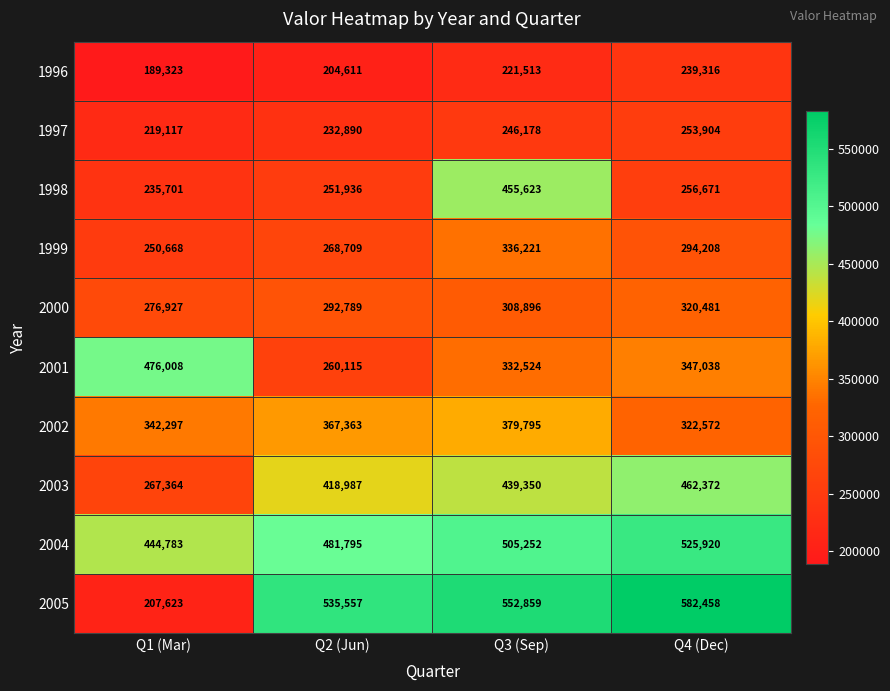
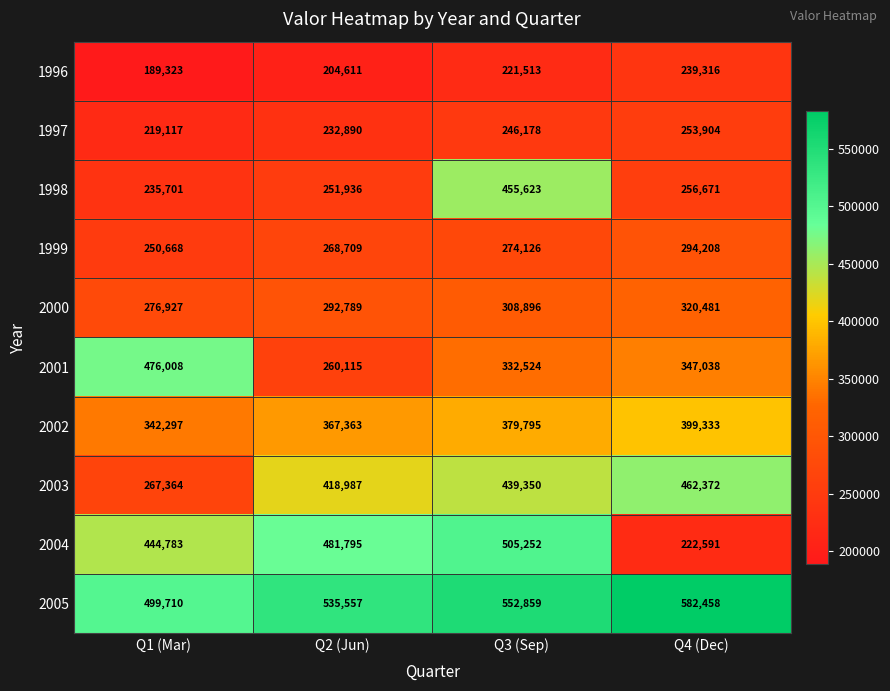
  {
    "1996": {
      "Q1 (Mar)": "189,323",
      "Q2 (Jun)": "204,611",
      "Q3 (Sep)": "221,513",
      "Q4 (Dec)": "239,316"
    },
    "1997": {
      "Q1 (Mar)": "219,117",
      "Q2 (Jun)": "232,890",
      "Q3 (Sep)": "246,178",
      "Q4 (Dec)": "253,904"
    },
    "1998": {
      "Q1 (Mar)": "235,701",
      "Q2 (Jun)": "251,936",
      "Q3 (Sep)": "455,623",
      "Q4 (Dec)": "256,671"
    },
    "1999": {
      "Q1 (Mar)": "250,668",
      "Q2 (Jun)": "268,709",
-     "Q3 (Sep)": "336,221",
+     "Q3 (Sep)": "274,126",
      "Q4 (Dec)": "294,208"
    },
    "2000": {
      "Q1 (Mar)": "276,927",
      "Q2 (Jun)": "292,789",
      "Q3 (Sep)": "308,896",
      "Q4 (Dec)": "320,481"
    },
    "2001": {
      "Q1 (Mar)": "476,008",
      "Q2 (Jun)": "260,115",
      "Q3 (Sep)": "332,524",
      "Q4 (Dec)": "347,038"
    },
    "2002": {
      "Q1 (Mar)": "342,297",
      "Q2 (Jun)": "367,363",
      "Q3 (Sep)": "379,795",
-     "Q4 (Dec)": "322,572"
+     "Q4 (Dec)": "399,333"
    },
    "2003": {
      "Q1 (Mar)": "267,364",
      "Q2 (Jun)": "418,987",
      "Q3 (Sep)": "439,350",
      "Q4 (Dec)": "462,372"
    },
    "2004": {
      "Q1 (Mar)": "444,783",
      "Q2 (Jun)": "481,795",
      "Q3 (Sep)": "505,252",
-     "Q4 (Dec)": "525,920"
+     "Q4 (Dec)": "222,591"
    },
    "2005": {
-     "Q1 (Mar)": "207,623",
+     "Q1 (Mar)": "499,710",
      "Q2 (Jun)": "535,557",
      "Q3 (Sep)": "552,859",
      "Q4 (Dec)": "582,458"
    }
  }
